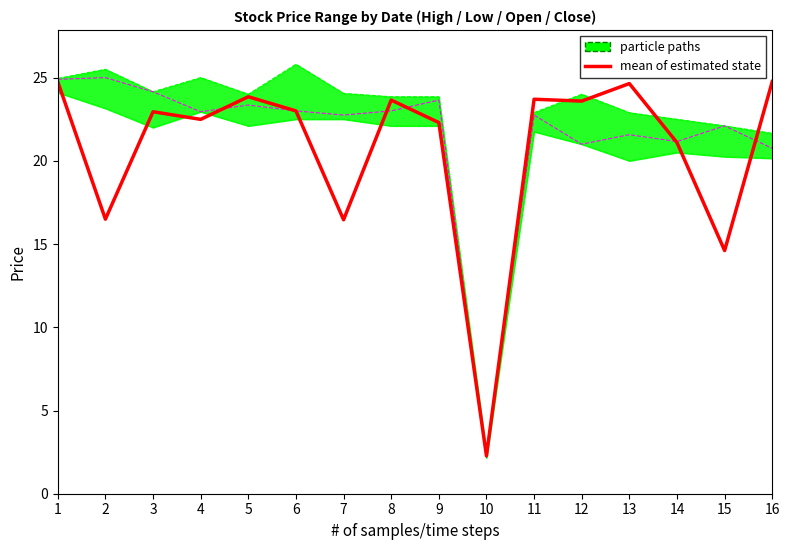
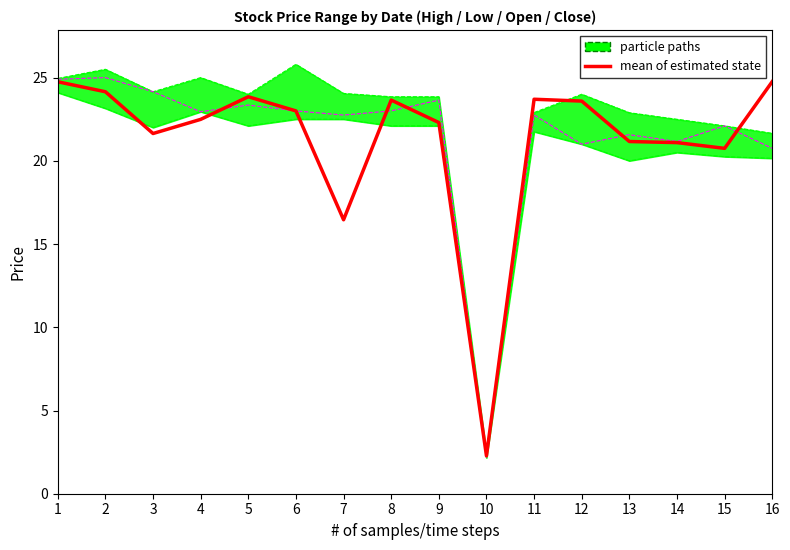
  {
    "mean of estimated state": {
-     "2": 16.5,
-     "3": 23.0,
+     "2": 24.1,
+     "3": 21.6,
      "4": 22.5,
      "7": 16.5,
      "8": 23.6,
      "9": 22.3,
      "11": 23.7,
      "12": 23.6,
-     "13": 24.6,
-     "15": 14.6,
+     "13": 21.2,
+     "15": 20.8,
      "16": 24.8
    }
  }
